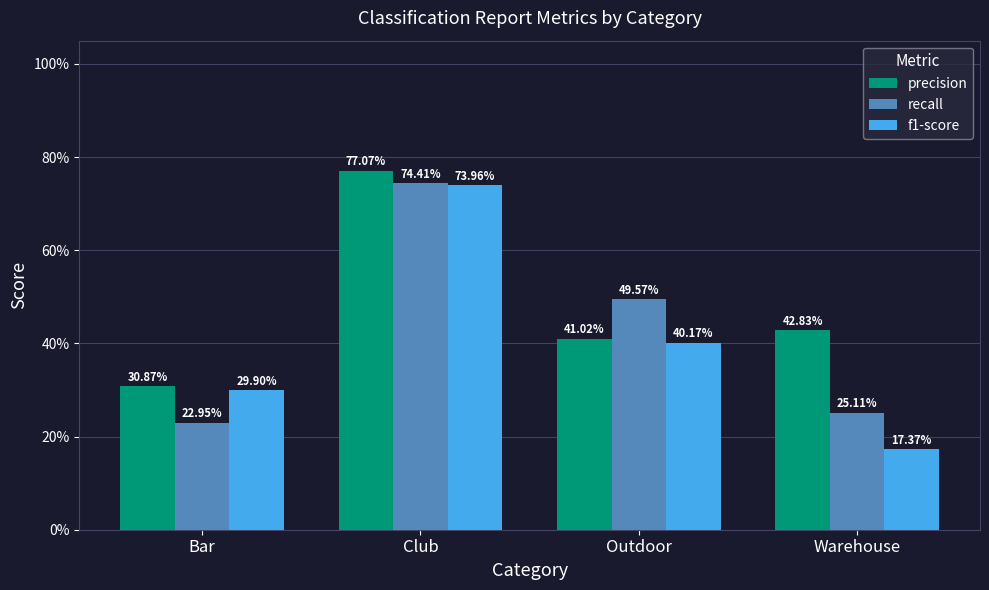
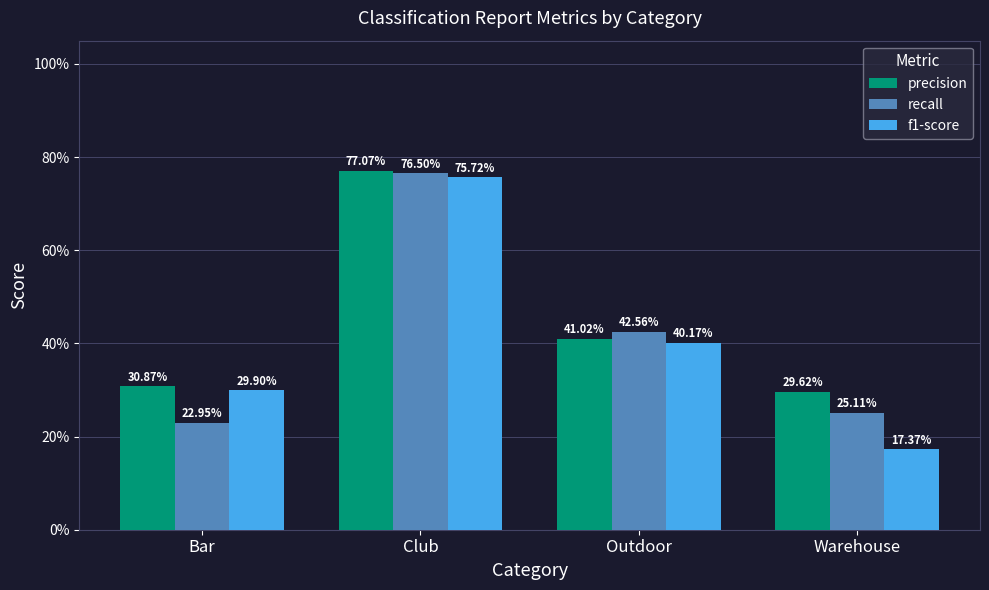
  {
    "precision": {
      "Bar": "30.87%",
      "Club": "77.07%",
      "Outdoor": "41.02%",
-     "Warehouse": "42.83%"
+     "Warehouse": "29.62%"
    },
    "recall": {
      "Bar": "22.95%",
-     "Club": "74.41%",
-     "Outdoor": "49.57%",
+     "Club": "76.50%",
+     "Outdoor": "42.56%",
      "Warehouse": "25.11%"
    },
    "f1-score": {
      "Bar": "29.90%",
-     "Club": "73.96%",
+     "Club": "75.72%",
      "Outdoor": "40.17%",
      "Warehouse": "17.37%"
    }
  }
